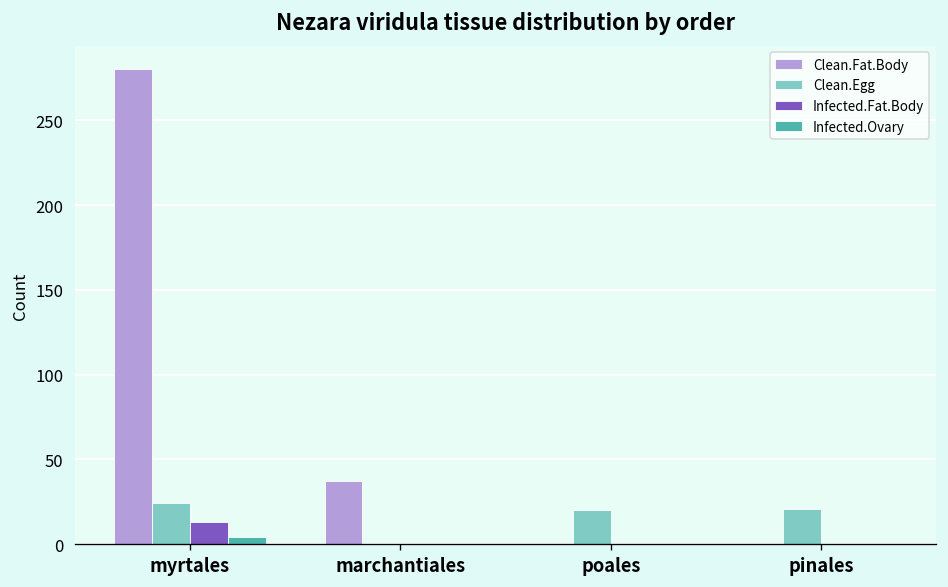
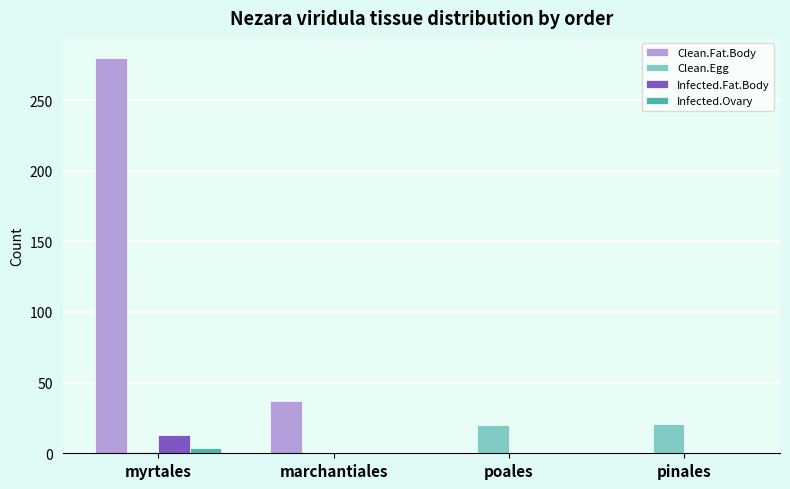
  {
    "Clean.Fat.Body": {
      "myrtales": 280,
      "marchantiales": 37,
      "poales": 0,
      "pinales": 0
    },
    "Clean.Egg": {
-     "myrtales": 24,
+     "myrtales": 1,
      "marchantiales": 0,
      "poales": 20,
      "pinales": 21
    },
    "Infected.Fat.Body": {
      "myrtales": 13,
      "marchantiales": 0,
      "poales": 0,
      "pinales": 0
    },
    "Infected.Ovary": {
      "myrtales": 4,
      "marchantiales": 0,
      "poales": 0,
      "pinales": 0
    }
  }
